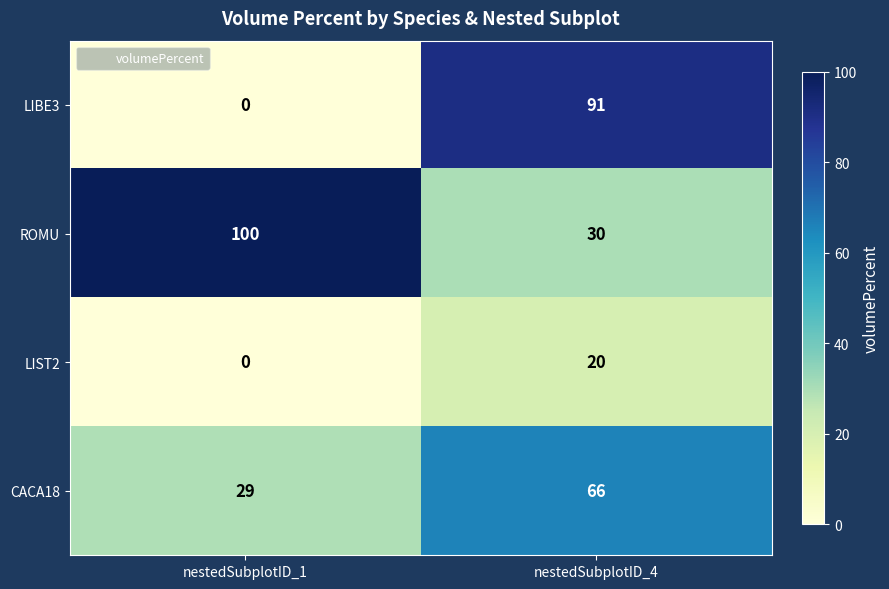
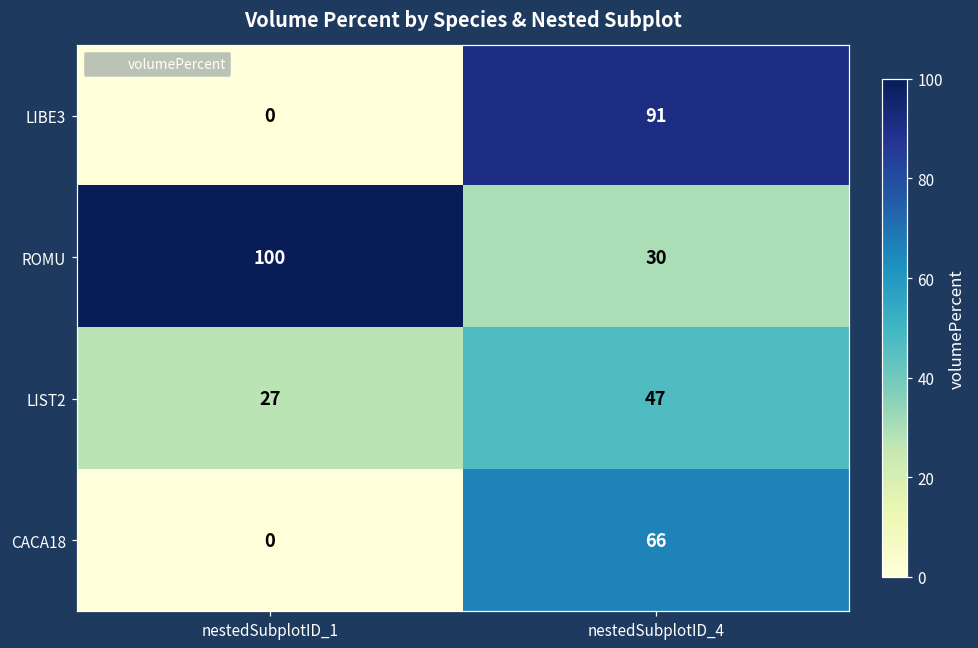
  {
    "LIBE3": {
      "nestedSubplotID_1": 0,
      "nestedSubplotID_4": 91
    },
    "ROMU": {
      "nestedSubplotID_1": 100,
      "nestedSubplotID_4": 30
    },
    "LIST2": {
-     "nestedSubplotID_1": 0,
-     "nestedSubplotID_4": 20
+     "nestedSubplotID_1": 27,
+     "nestedSubplotID_4": 47
    },
    "CACA18": {
-     "nestedSubplotID_1": 29,
+     "nestedSubplotID_1": 0,
      "nestedSubplotID_4": 66
    }
  }
